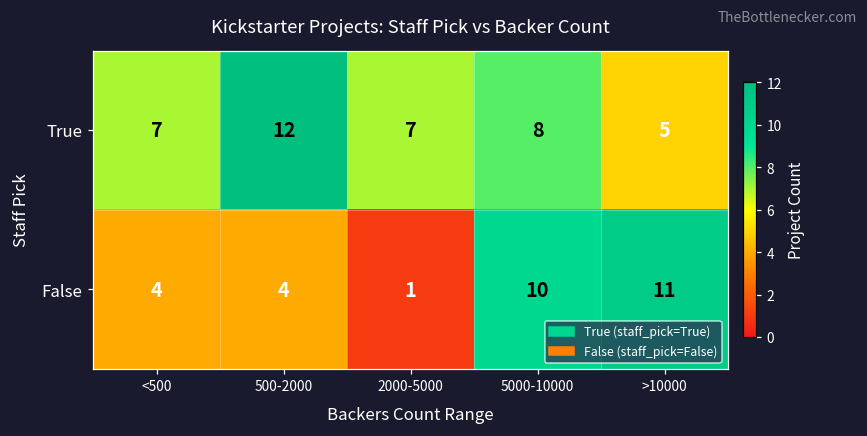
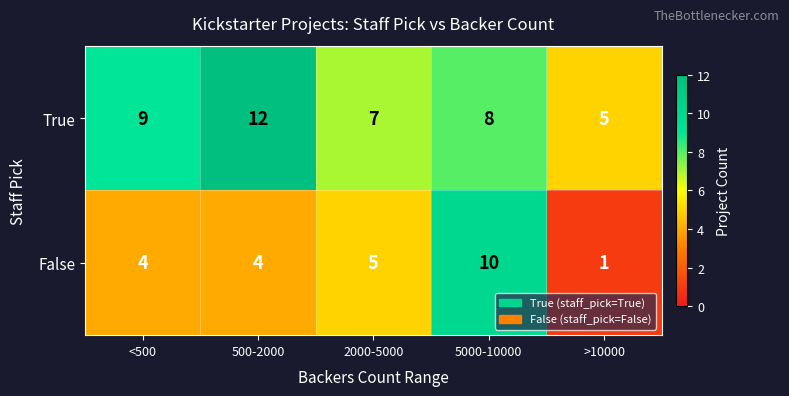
  {
    "True": {
-     "<500": 7,
+     "<500": 9,
      "500-2000": 12,
      "2000-5000": 7,
      "5000-10000": 8,
      ">10000": 5
    },
    "False": {
      "<500": 4,
      "500-2000": 4,
-     "2000-5000": 1,
+     "2000-5000": 5,
      "5000-10000": 10,
-     ">10000": 11
+     ">10000": 1
    }
  }
